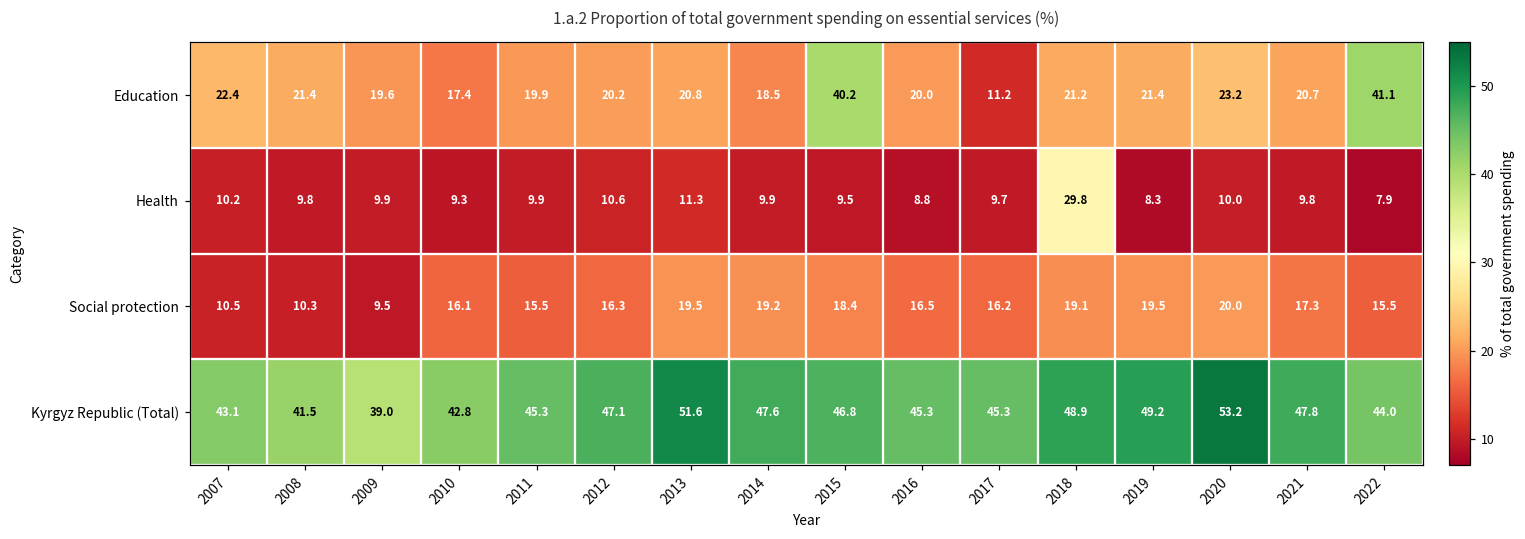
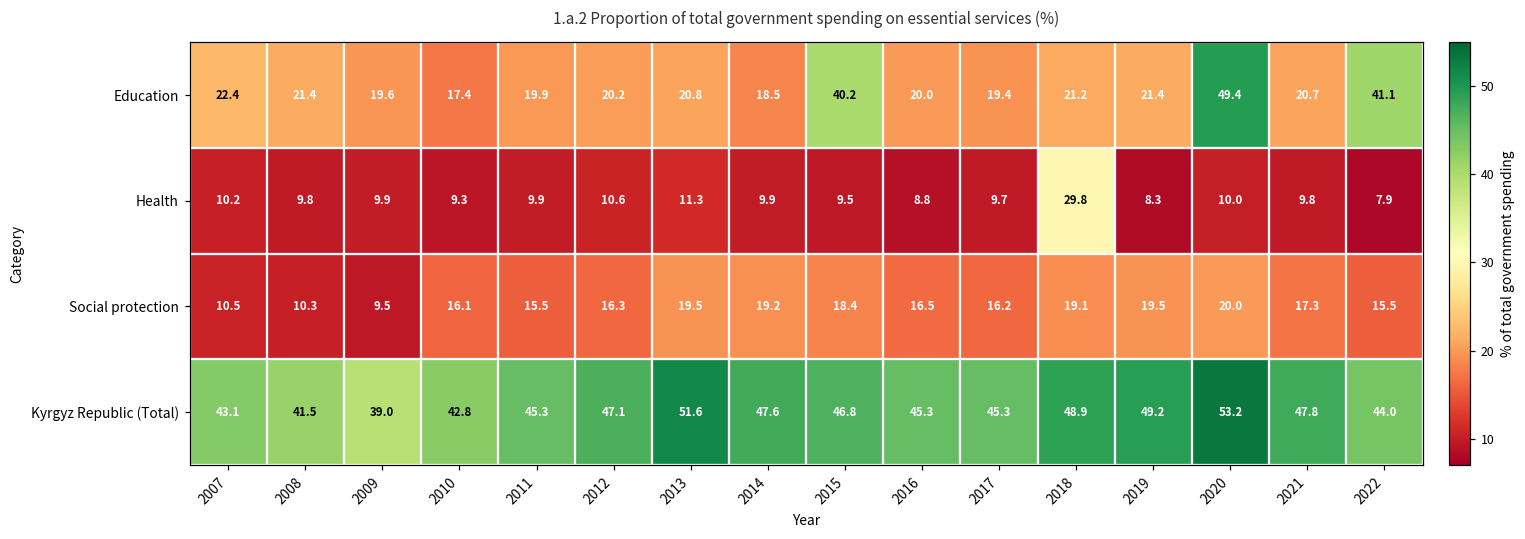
  {
    "Education": {
      "2007": 22.4,
      "2008": 21.4,
      "2009": 19.6,
      "2010": 17.4,
      "2011": 19.9,
      "2012": 20.2,
      "2013": 20.8,
      "2014": 18.5,
      "2015": 40.2,
      "2016": 20.0,
-     "2017": 11.2,
+     "2017": 19.4,
      "2018": 21.2,
      "2019": 21.4,
-     "2020": 23.2,
+     "2020": 49.4,
      "2021": 20.7,
      "2022": 41.1
    },
    "Health": {
      "2007": 10.2,
      "2008": 9.8,
      "2009": 9.9,
      "2010": 9.3,
      "2011": 9.9,
      "2012": 10.6,
      "2013": 11.3,
      "2014": 9.9,
      "2015": 9.5,
      "2016": 8.8,
      "2017": 9.7,
      "2018": 29.8,
      "2019": 8.3,
      "2020": 10.0,
      "2021": 9.8,
      "2022": 7.9
    },
    "Social protection": {
      "2007": 10.5,
      "2008": 10.3,
      "2009": 9.5,
      "2010": 16.1,
      "2011": 15.5,
      "2012": 16.3,
      "2013": 19.5,
      "2014": 19.2,
      "2015": 18.4,
      "2016": 16.5,
      "2017": 16.2,
      "2018": 19.1,
      "2019": 19.5,
      "2020": 20.0,
      "2021": 17.3,
      "2022": 15.5
    },
    "Kyrgyz Republic (Total)": {
      "2007": 43.1,
      "2008": 41.5,
      "2009": 39.0,
      "2010": 42.8,
      "2011": 45.3,
      "2012": 47.1,
      "2013": 51.6,
      "2014": 47.6,
      "2015": 46.8,
      "2016": 45.3,
      "2017": 45.3,
      "2018": 48.9,
      "2019": 49.2,
      "2020": 53.2,
      "2021": 47.8,
      "2022": 44.0
    }
  }
